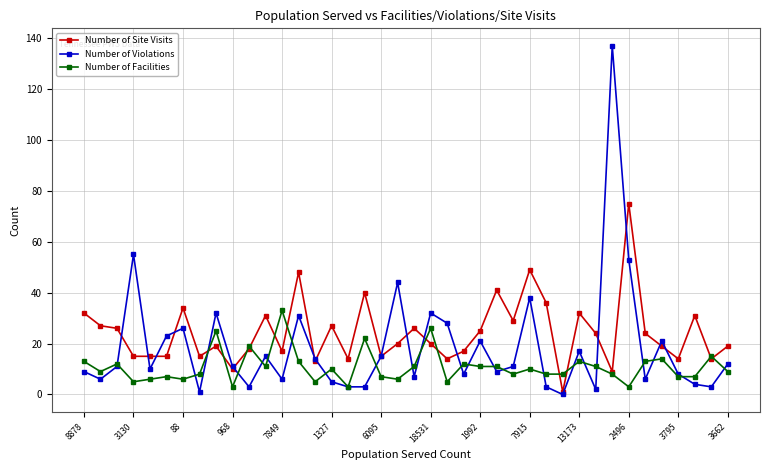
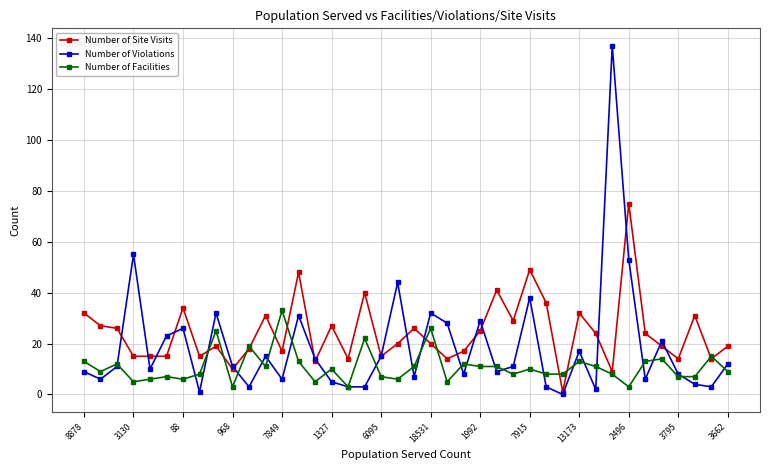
  {
    "Number of Site Visits": {
      "8878": 32,
      "3130": 15,
      "88": 34,
      "7849": 17,
      "1327": 27,
      "18531": 20,
      "1992": 25,
      "7915": 49,
      "13173": 32,
      "2496": 75,
      "3795": 14,
      "3662": 19
    },
    "Number of Violations": {
      "8878": 9,
      "3130": 55,
      "88": 26,
      "7849": 6,
      "1327": 5,
      "18531": 32,
-     "1992": 21,
+     "1992": 29,
      "7915": 38,
      "13173": 17,
      "2496": 53,
      "3795": 8,
      "3662": 12
    },
    "Number of Facilities": {
      "8878": 13,
      "3130": 5,
      "88": 6,
      "968": 3,
      "7849": 33,
      "1327": 10,
      "6095": 7,
      "18531": 26,
      "1992": 11,
      "7915": 10,
      "13173": 13,
      "2496": 3,
      "3795": 7,
      "3662": 9
    }
  }
